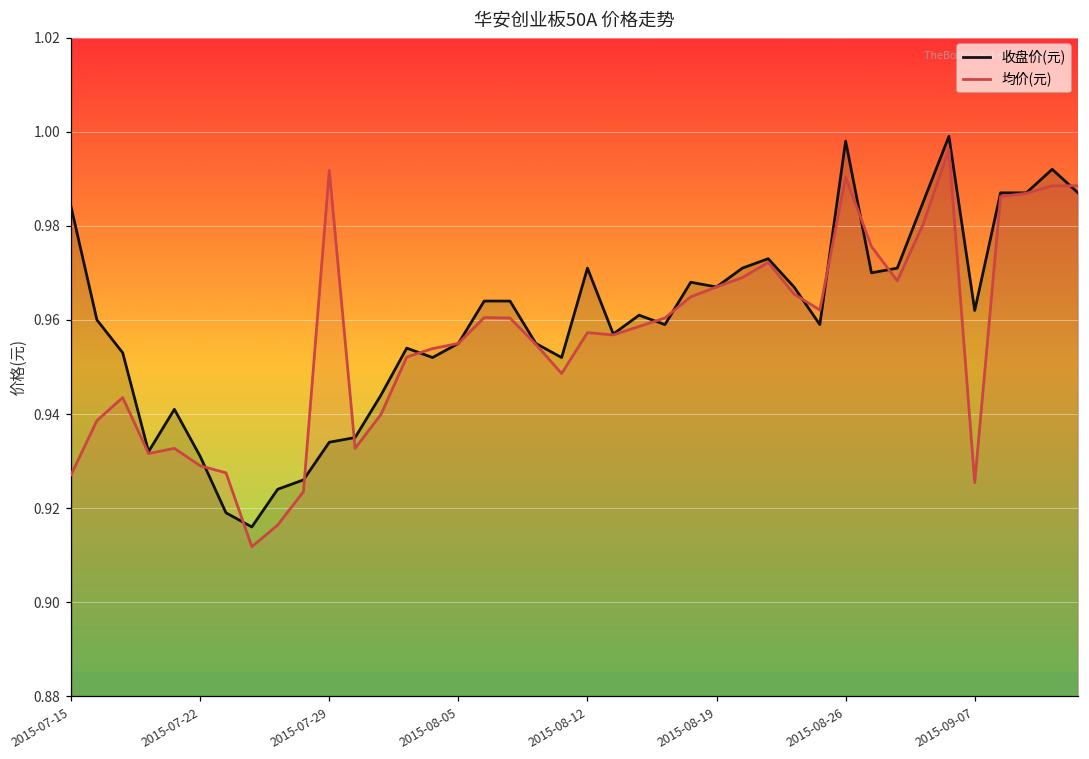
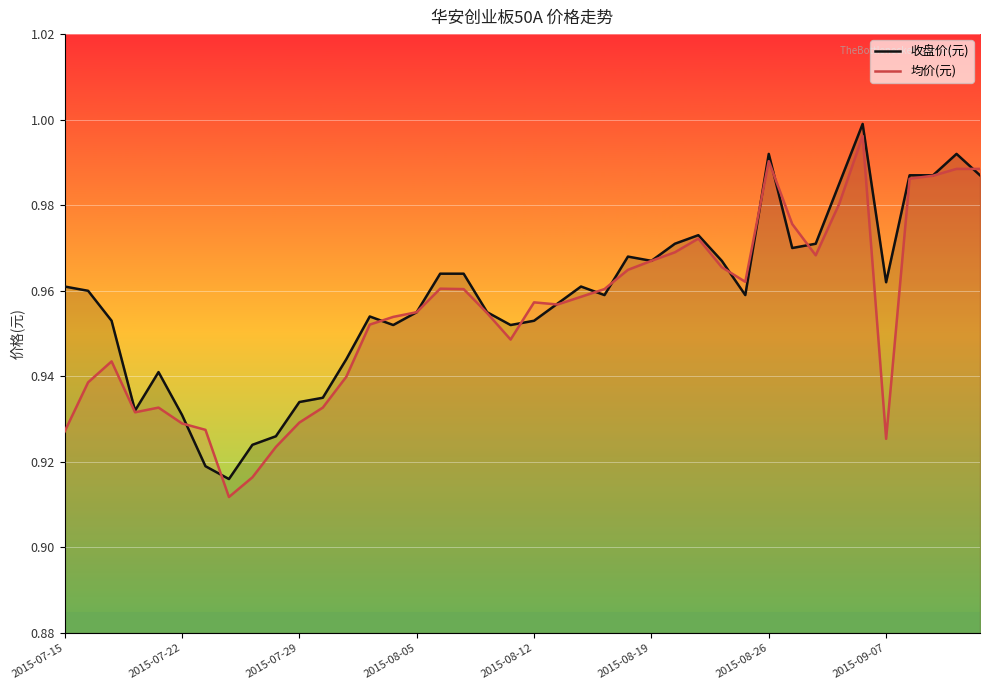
  {
    "收盘价(元)": {
-     "2015-07-15": 0.984,
+     "2015-07-15": 0.961,
      "2015-07-22": 0.931,
      "2015-07-29": 0.934,
-     "2015-08-12": 0.971,
-     "2015-08-26": 0.998,
+     "2015-08-12": 0.953,
+     "2015-08-26": 0.992,
      "2015-09-07": 0.962
    },
    "均价(元)": {
      "2015-07-15": 0.927,
      "2015-07-22": 0.929,
-     "2015-07-29": 0.992,
+     "2015-07-29": 0.929,
      "2015-08-12": 0.957,
      "2015-08-26": 0.990,
      "2015-09-07": 0.925
    }
  }
